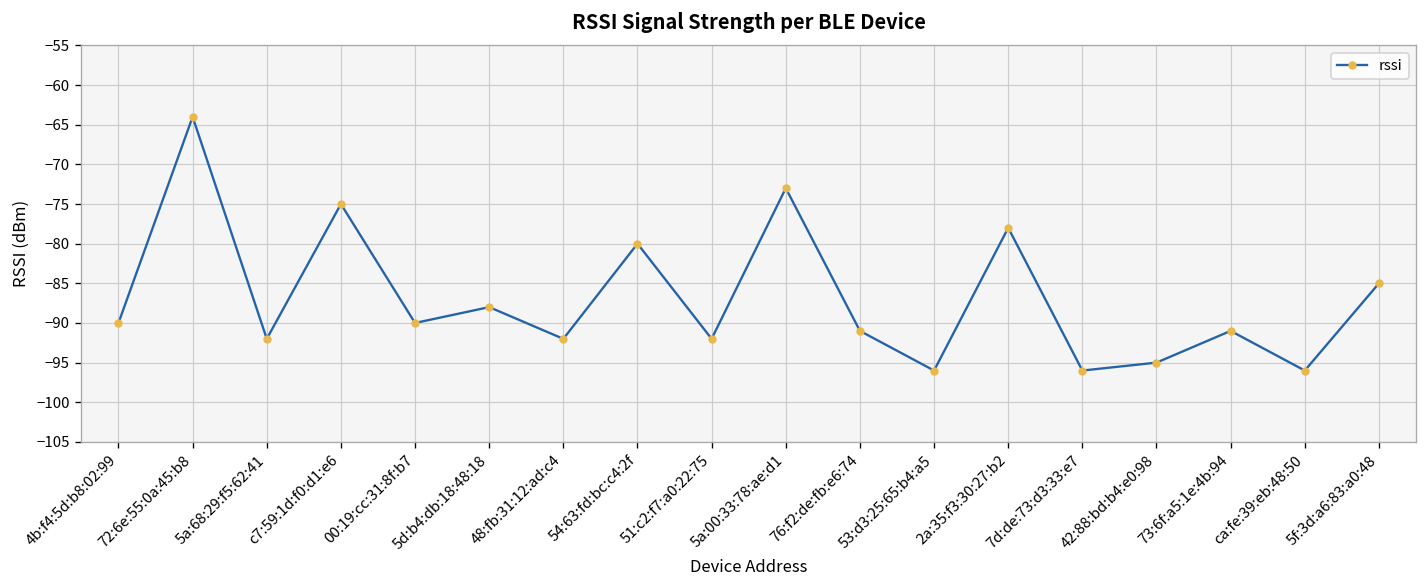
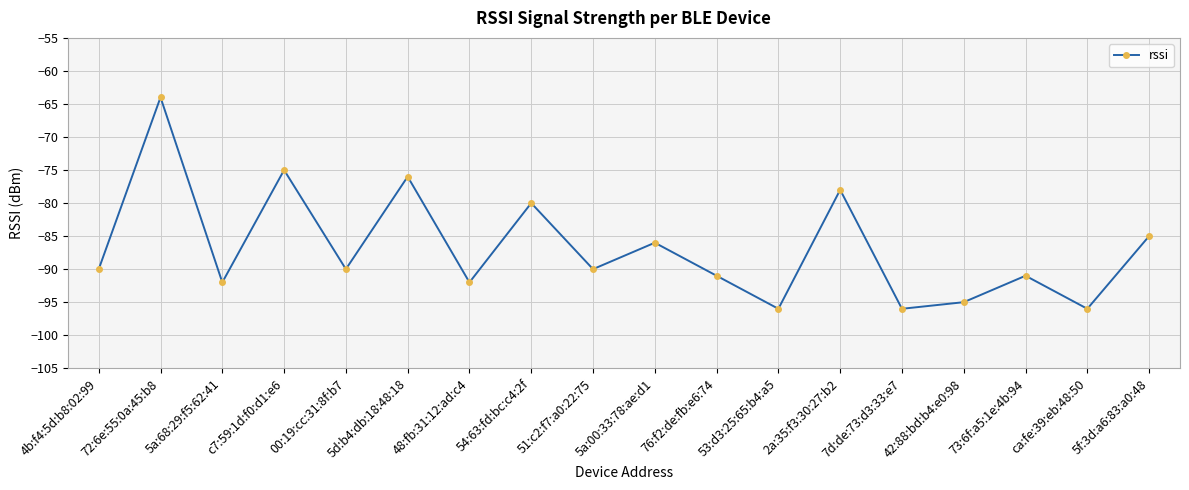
  {
    "4b:f4:5d:b8:02:99": -90,
    "72:6e:55:0a:45:b8": -64,
    "5a:68:29:f5:62:41": -92,
    "c7:59:1d:f0:d1:e6": -75,
    "00:19:cc:31:8f:b7": -90,
-   "5d:b4:db:18:48:18": -88,
+   "5d:b4:db:18:48:18": -76,
    "48:fb:31:12:ad:c4": -92,
    "54:63:fd:bc:c4:2f": -80,
-   "51:c2:f7:a0:22:75": -92,
-   "5a:00:33:78:ae:d1": -73,
+   "51:c2:f7:a0:22:75": -90,
+   "5a:00:33:78:ae:d1": -86,
    "76:f2:de:fb:e6:74": -91,
    "53:d3:25:65:b4:a5": -96,
    "2a:35:f3:30:27:b2": -78,
    "7d:de:73:d3:33:e7": -96,
    "42:88:bd:b4:e0:98": -95,
    "73:6f:a5:1e:4b:94": -91,
    "ca:fe:39:eb:48:50": -96,
    "5f:3d:a6:83:a0:48": -85
  }
